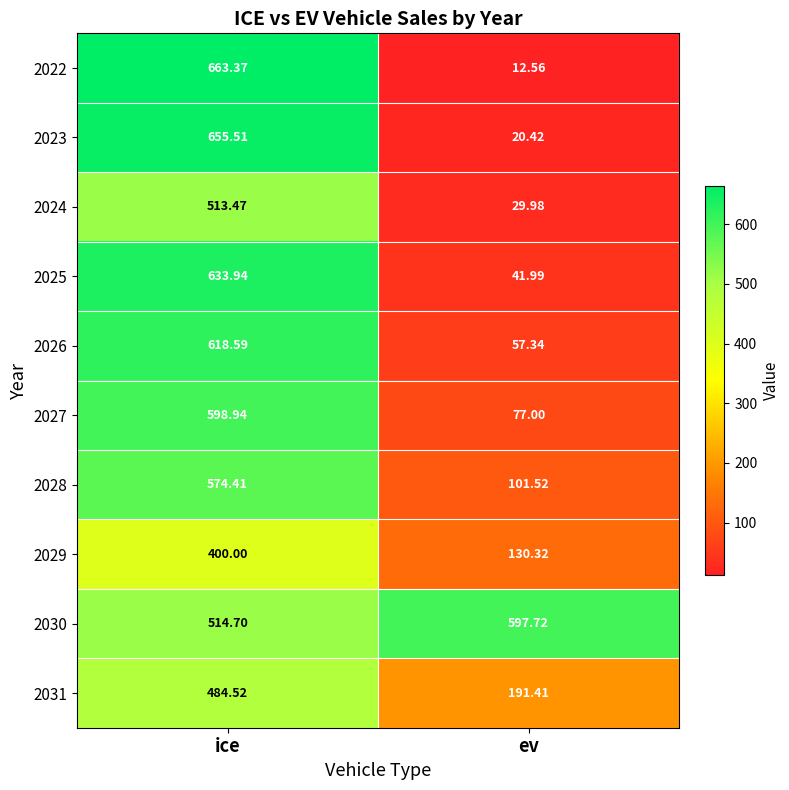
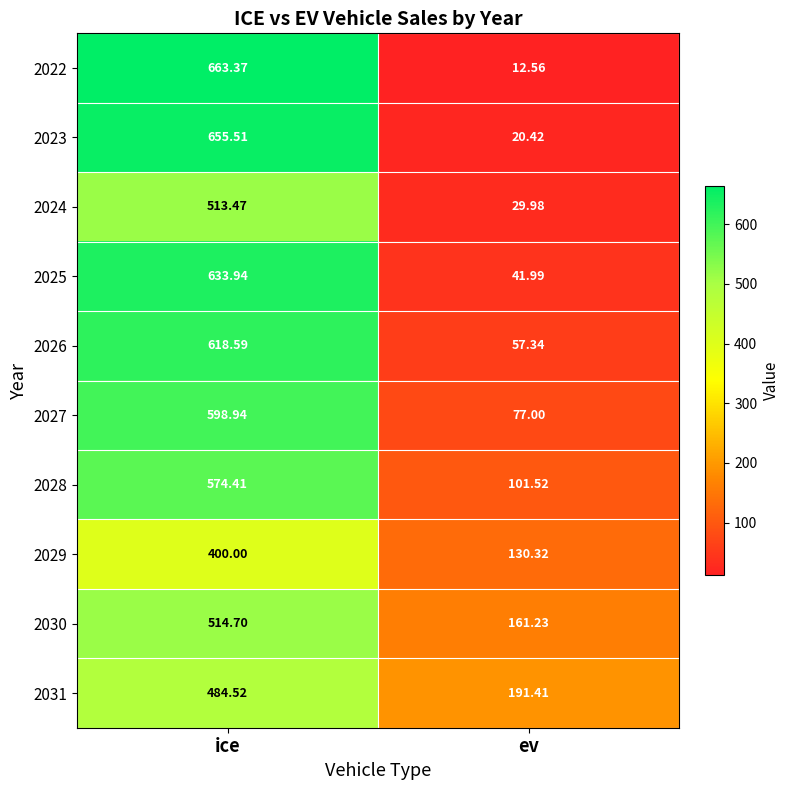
  {
    "2022": {
      "ice": 663.37,
      "ev": 12.56
    },
    "2023": {
      "ice": 655.51,
      "ev": 20.42
    },
    "2024": {
      "ice": 513.47,
      "ev": 29.98
    },
    "2025": {
      "ice": 633.94,
      "ev": 41.99
    },
    "2026": {
      "ice": 618.59,
      "ev": 57.34
    },
    "2027": {
      "ice": 598.94,
      "ev": 77.00
    },
    "2028": {
      "ice": 574.41,
      "ev": 101.52
    },
    "2029": {
      "ice": 400.00,
      "ev": 130.32
    },
    "2030": {
      "ice": 514.70,
-     "ev": 597.72
+     "ev": 161.23
    },
    "2031": {
      "ice": 484.52,
      "ev": 191.41
    }
  }
